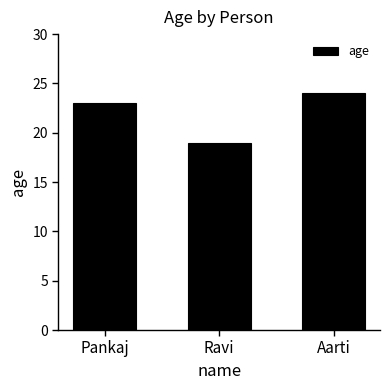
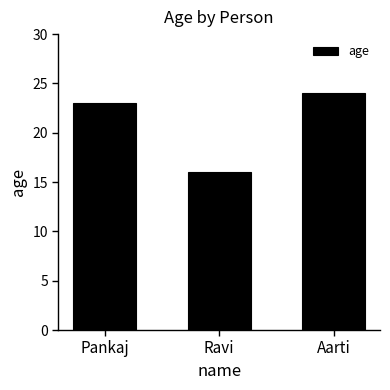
  {
    "Pankaj": 23,
-   "Ravi": 19,
+   "Ravi": 16,
    "Aarti": 24
  }
